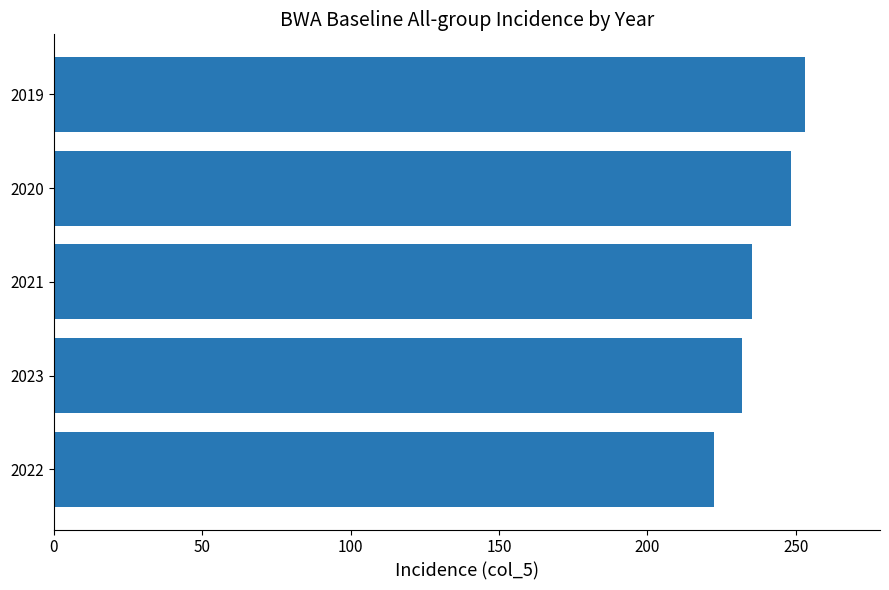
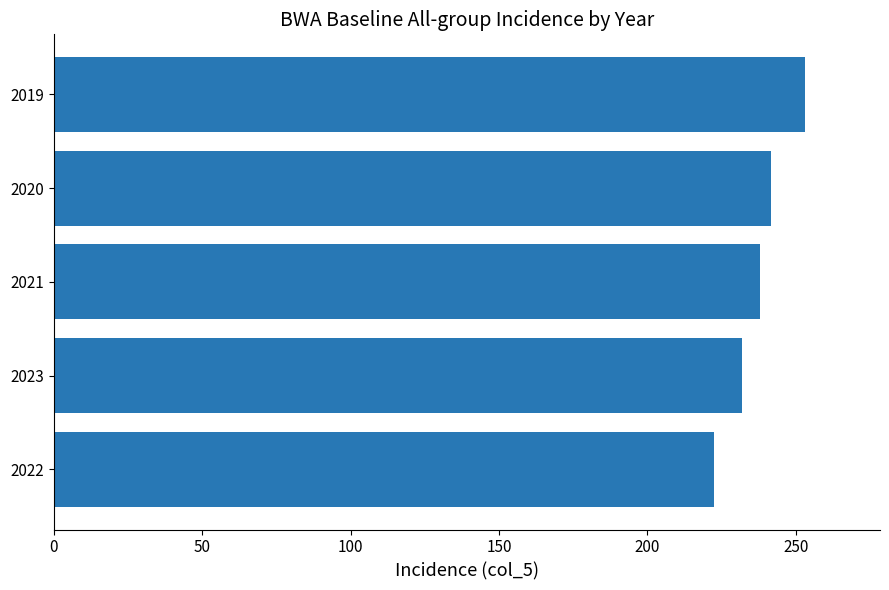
  {
    "2019": 253,
-   "2020": 248,
-   "2021": 235,
+   "2020": 242,
+   "2021": 238,
    "2023": 232,
    "2022": 222
  }
